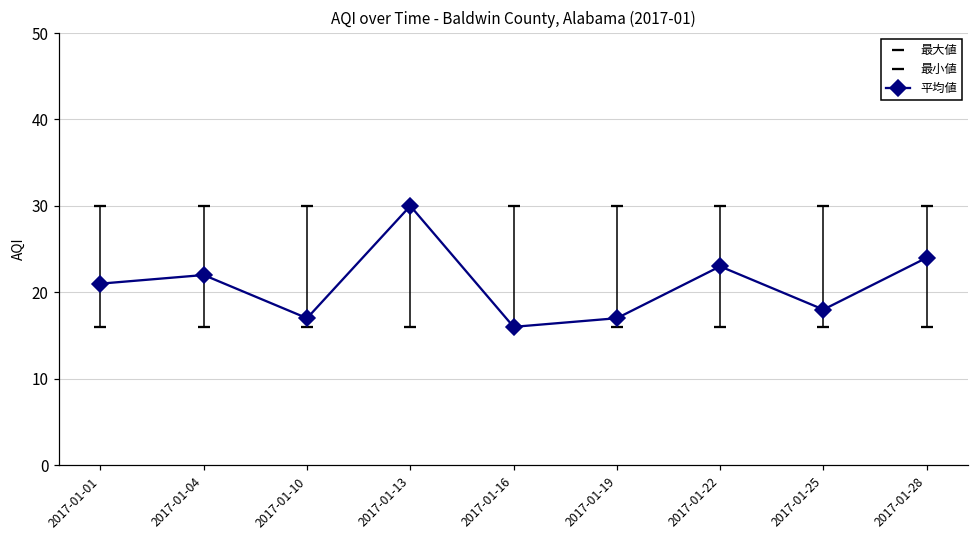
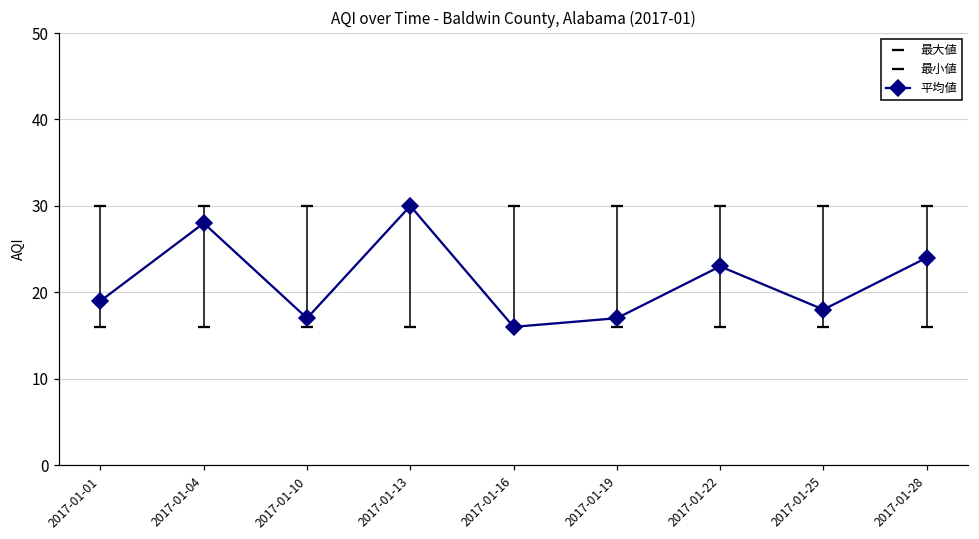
  {
    "平均値": {
-     "2017-01-01": 21,
-     "2017-01-04": 22,
+     "2017-01-01": 19,
+     "2017-01-04": 28,
      "2017-01-10": 17,
      "2017-01-19": 17,
      "2017-01-22": 23,
      "2017-01-25": 18,
      "2017-01-28": 24
    }
  }
